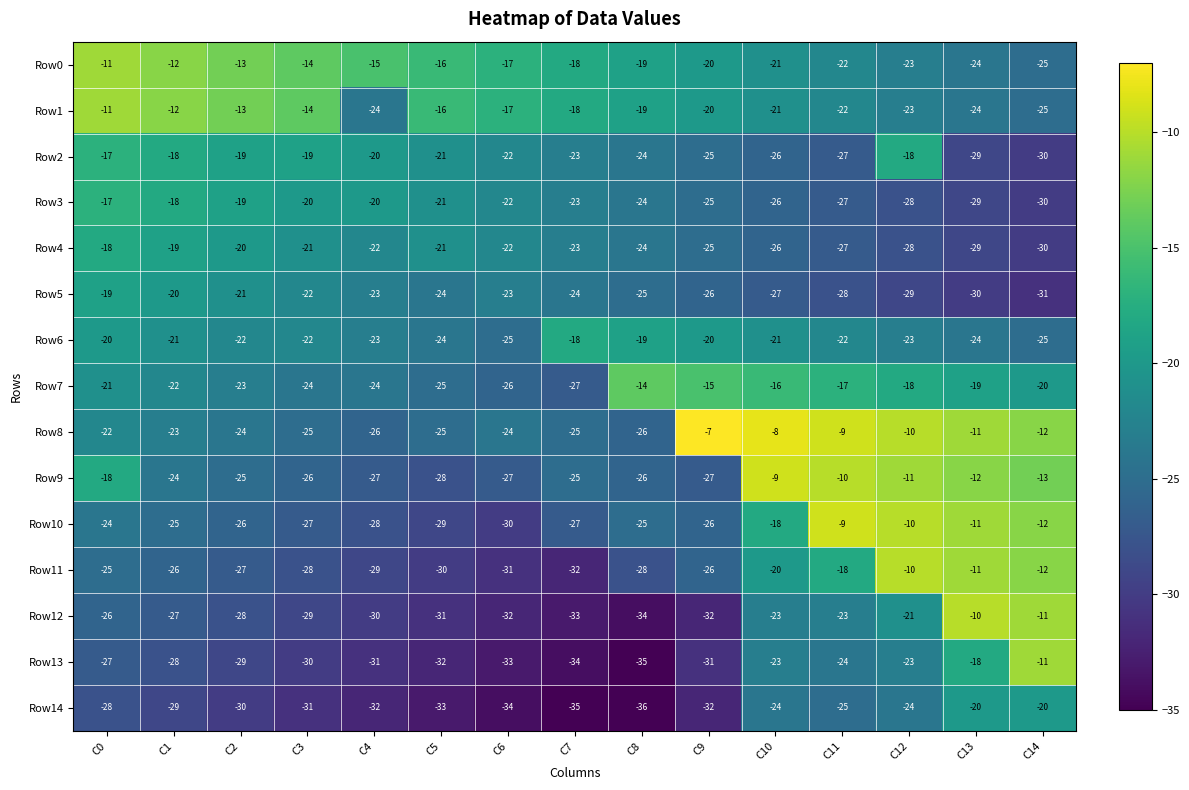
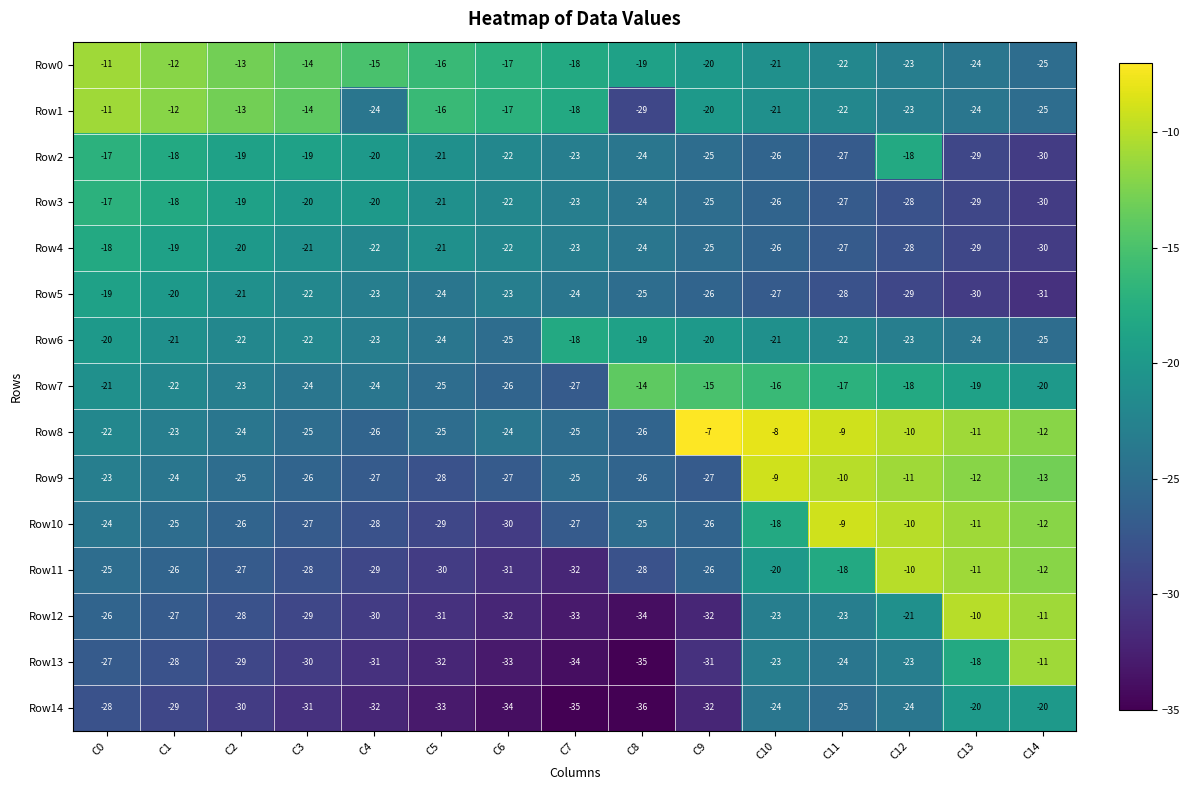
  {
    "Row1": {
      "C0": -11,
      "C1": -12,
      "C2": -13,
      "C3": -14,
      "C4": -24,
      "C5": -16,
      "C6": -17,
      "C7": -18,
-     "C8": -19,
+     "C8": -29,
      "C9": -20,
      "C10": -21,
      "C11": -22,
      "C12": -23,
      "C13": -24,
      "C14": -25
    },
    "Row9": {
-     "C0": -18,
+     "C0": -23,
      "C1": -24,
      "C2": -25,
      "C3": -26,
      "C4": -27,
      "C5": -28,
      "C6": -27,
      "C7": -25,
      "C8": -26,
      "C9": -27,
      "C10": -9,
      "C11": -10,
      "C12": -11,
      "C13": -12,
      "C14": -13
    }
  }
